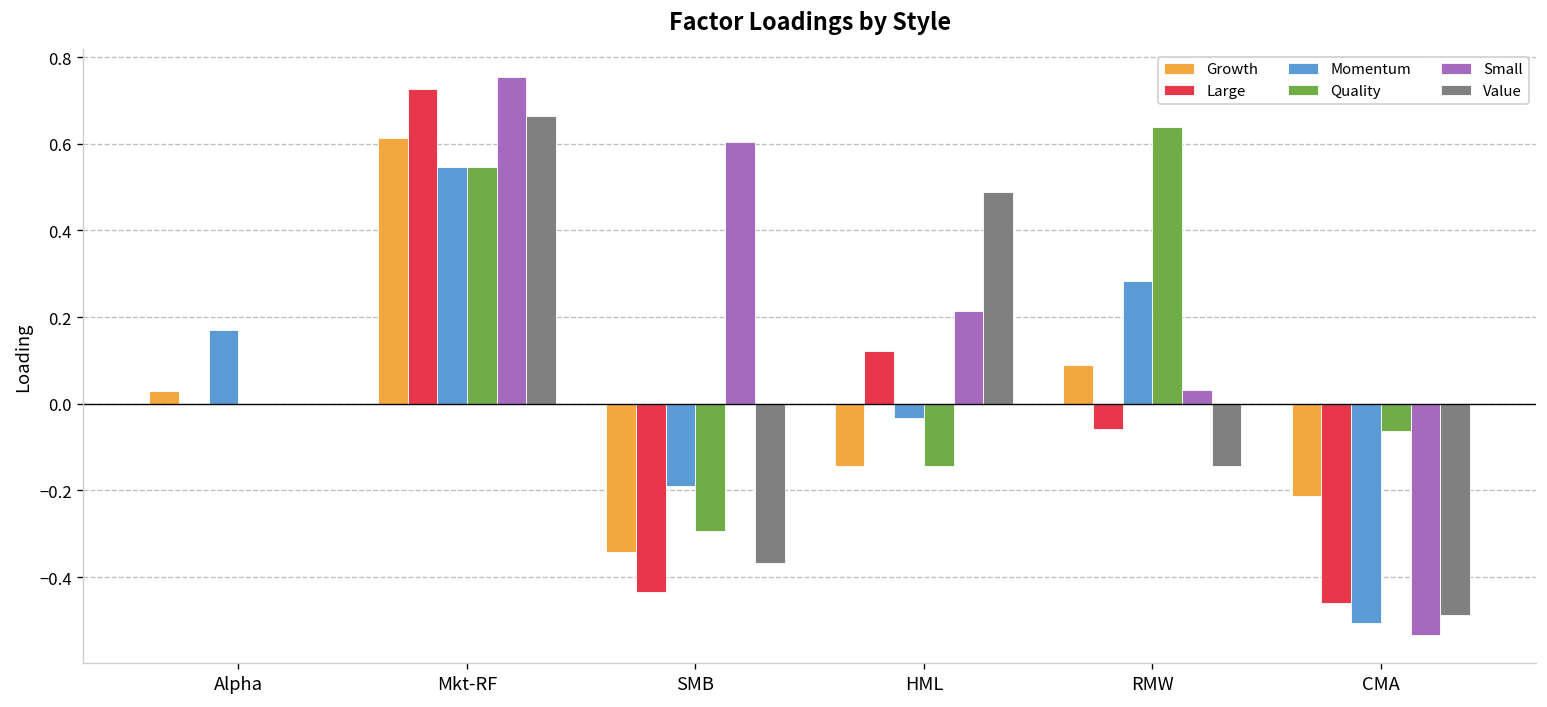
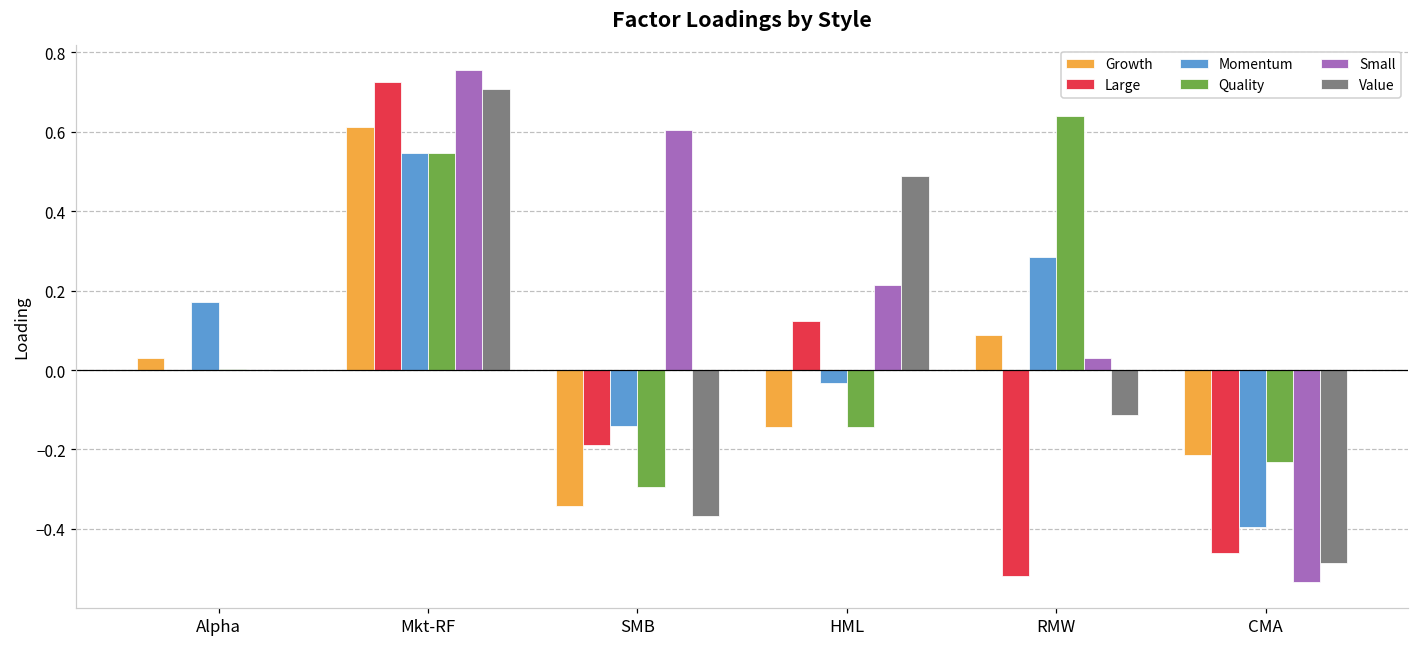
  {
    "Growth": {
      "Alpha": 0.03,
      "Mkt-RF": 0.61,
      "SMB": -0.34,
      "HML": -0.14,
      "RMW": 0.09,
      "CMA": -0.21
    },
    "Large": {
      "Mkt-RF": 0.73,
-     "SMB": -0.43,
+     "SMB": -0.19,
      "HML": 0.12,
-     "RMW": -0.06,
+     "RMW": -0.52,
      "CMA": -0.46
    },
    "Momentum": {
      "Alpha": 0.17,
      "Mkt-RF": 0.55,
-     "SMB": -0.19,
+     "SMB": -0.14,
      "HML": -0.03,
      "RMW": 0.28,
-     "CMA": -0.51
+     "CMA": -0.40
    },
    "Quality": {
      "Mkt-RF": 0.55,
      "SMB": -0.29,
      "HML": -0.14,
      "RMW": 0.64,
-     "CMA": -0.06
+     "CMA": -0.23
    },
    "Small": {
      "Mkt-RF": 0.75,
      "SMB": 0.60,
      "HML": 0.21,
      "RMW": 0.03,
      "CMA": -0.53
    },
    "Value": {
-     "Mkt-RF": 0.66,
+     "Mkt-RF": 0.71,
      "SMB": -0.37,
      "HML": 0.49,
-     "RMW": -0.14,
+     "RMW": -0.11,
      "CMA": -0.49
    }
  }
